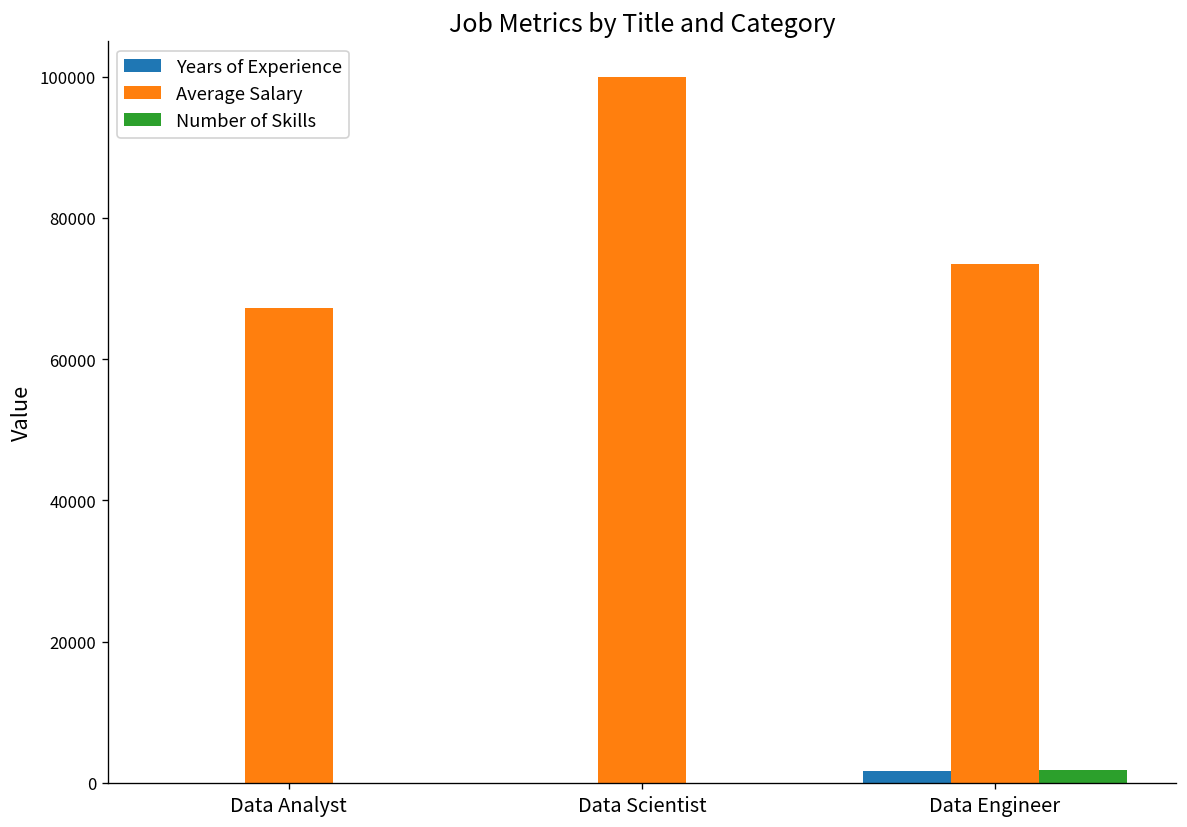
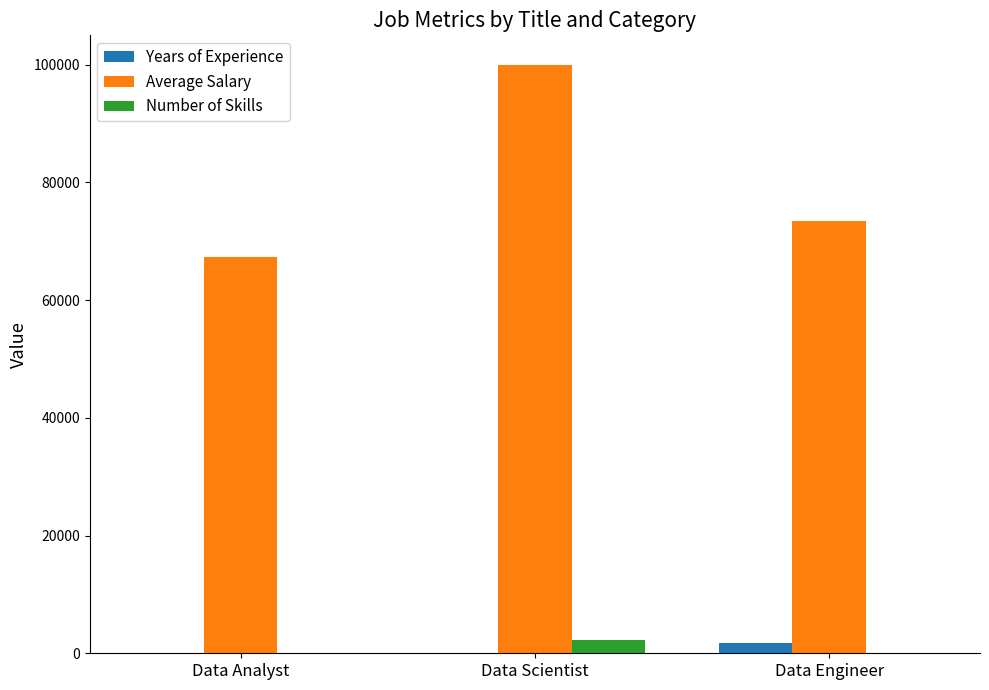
  {
    "Years of Experience": {
      "Data Engineer": 2000
    },
    "Average Salary": {
      "Data Analyst": 67000,
      "Data Scientist": 100000,
      "Data Engineer": 73000
    },
    "Number of Skills": {
-     "Data Scientist": 0,
-     "Data Engineer": 2000
+     "Data Scientist": 2000,
+     "Data Engineer": 0
    }
  }
